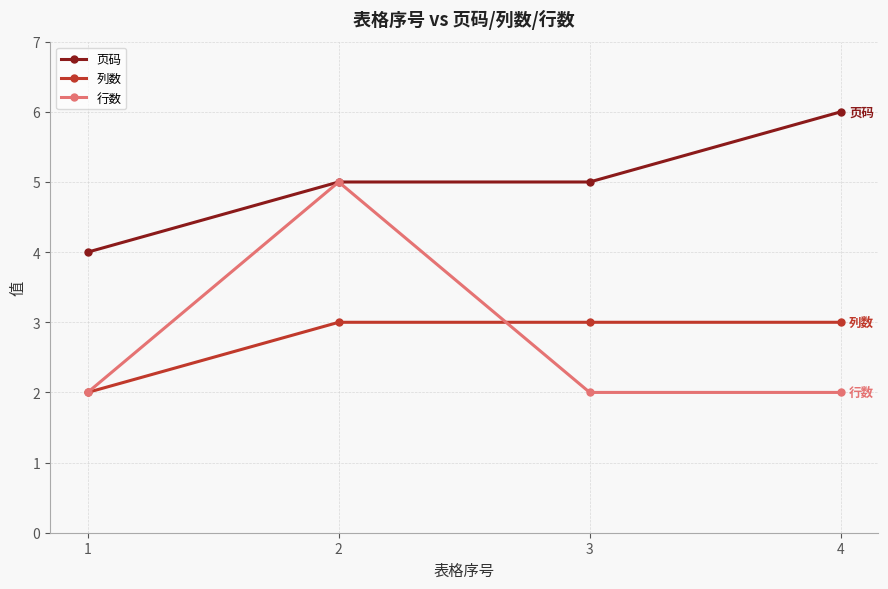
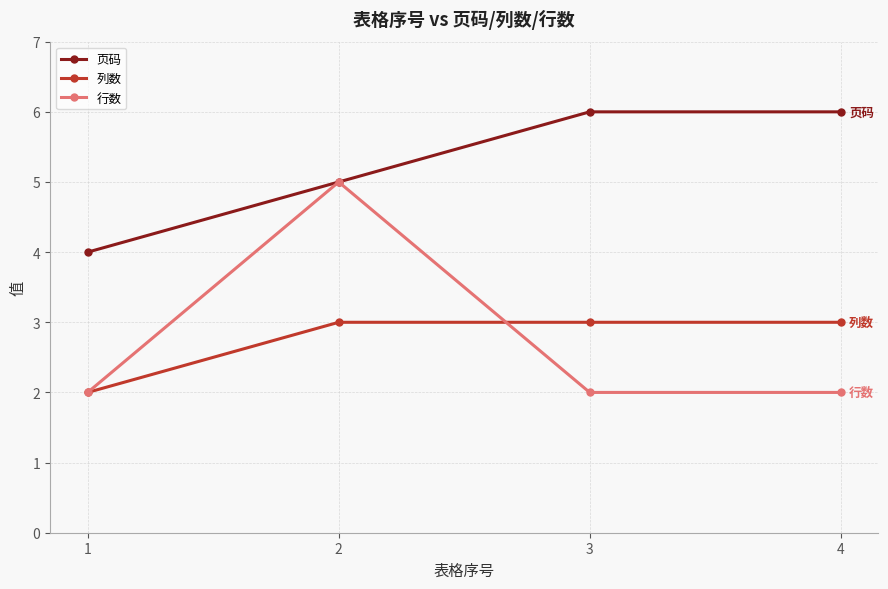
  {
    "页码": {
      "1": 4,
-     "3": 5,
+     "3": 6,
      "4": 6
    },
    "列数": {
      "2": 3,
      "3": 3,
      "4": 3
    },
    "行数": {
      "3": 2,
      "4": 2
    }
  }
